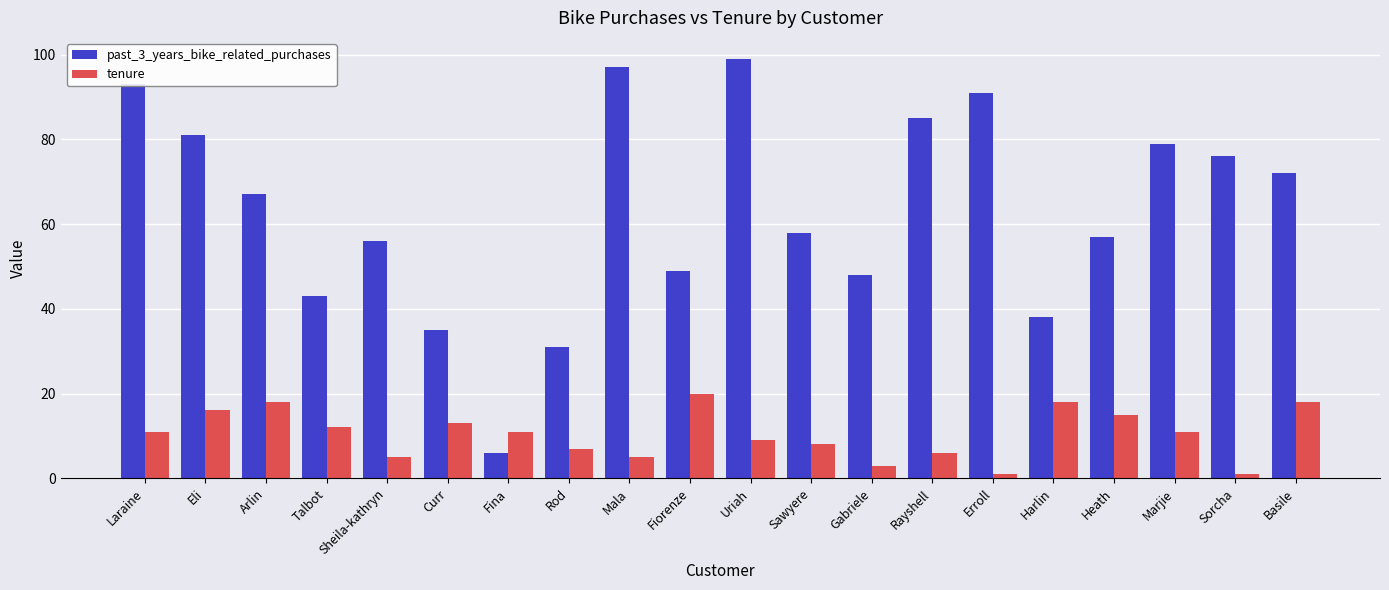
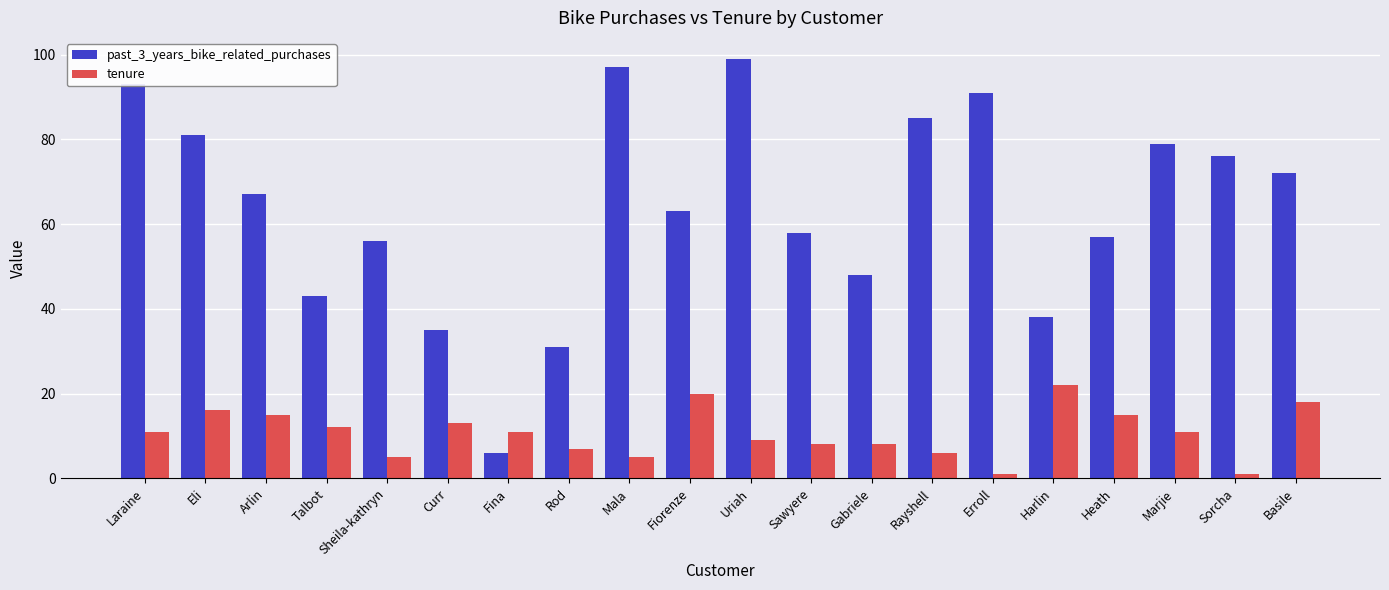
  {
    "past_3_years_bike_related_purchases": {
      "Eli": 81,
      "Arlin": 67,
      "Talbot": 43,
      "Sheila-kathryn": 56,
      "Curr": 35,
      "Fina": 6,
      "Rod": 31,
      "Mala": 97,
-     "Fiorenze": 49,
+     "Fiorenze": 63,
      "Uriah": 99,
      "Sawyere": 58,
      "Gabriele": 48,
      "Rayshell": 85,
      "Erroll": 91,
      "Harlin": 38,
      "Heath": 57,
      "Marjie": 79,
      "Sorcha": 76,
      "Basile": 72
    },
    "tenure": {
      "Laraine": 11,
      "Eli": 16,
-     "Arlin": 18,
+     "Arlin": 15,
      "Talbot": 12,
      "Sheila-kathryn": 5,
      "Curr": 13,
      "Fina": 11,
      "Rod": 7,
      "Mala": 5,
      "Fiorenze": 20,
      "Uriah": 9,
      "Sawyere": 8,
-     "Gabriele": 3,
+     "Gabriele": 8,
      "Rayshell": 6,
      "Erroll": 1,
-     "Harlin": 18,
+     "Harlin": 22,
      "Heath": 15,
      "Marjie": 11,
      "Sorcha": 1,
      "Basile": 18
    }
  }
